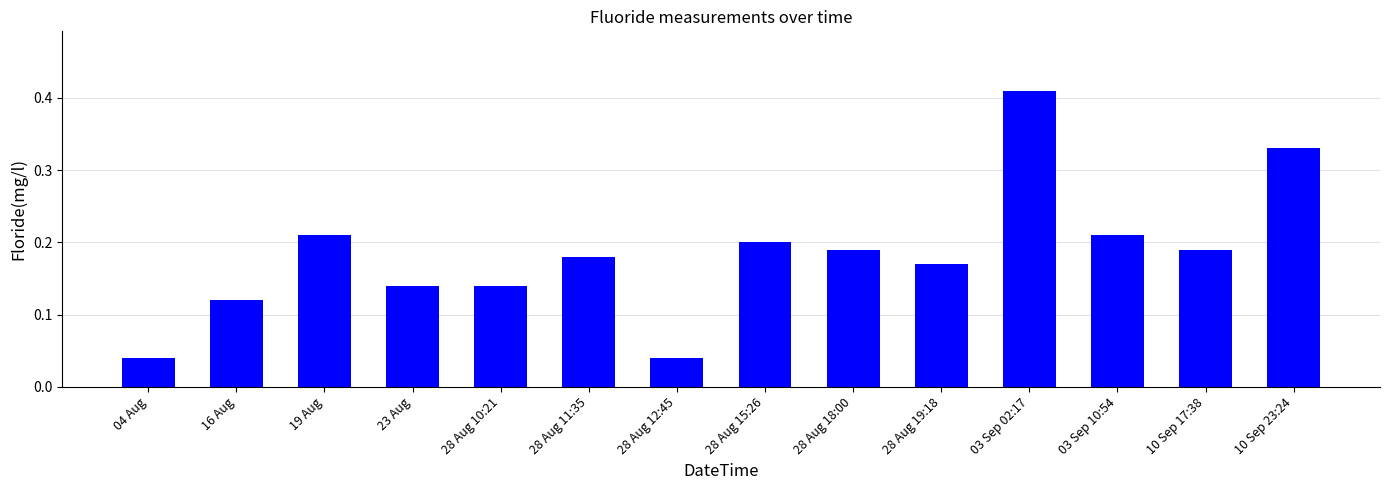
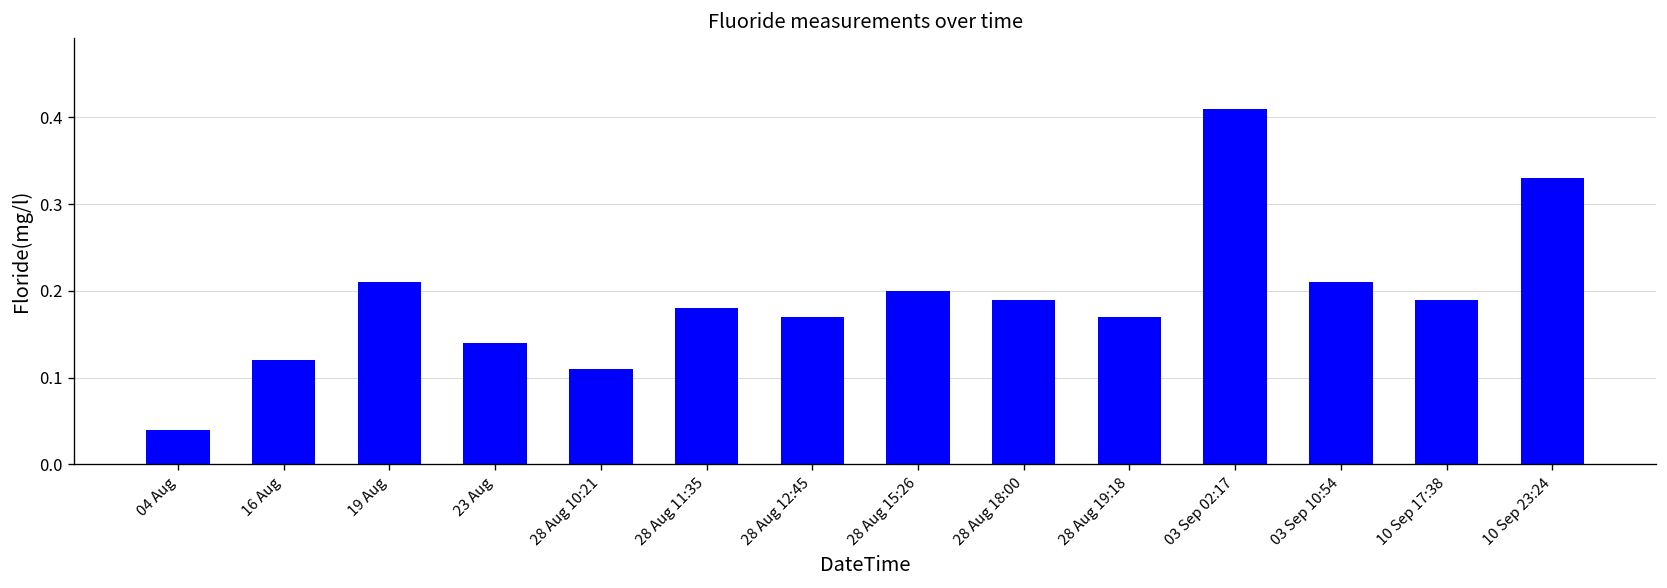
  {
    "04 Aug": 0.04,
    "16 Aug": 0.12,
    "19 Aug": 0.21,
    "23 Aug": 0.14,
-   "28 Aug 10:21": 0.14,
+   "28 Aug 10:21": 0.11,
    "28 Aug 11:35": 0.18,
-   "28 Aug 12:45": 0.04,
+   "28 Aug 12:45": 0.17,
    "28 Aug 15:26": 0.20,
    "28 Aug 18:00": 0.19,
    "28 Aug 19:18": 0.17,
    "03 Sep 02:17": 0.41,
    "03 Sep 10:54": 0.21,
    "10 Sep 17:38": 0.19,
    "10 Sep 23:24": 0.33
  }
